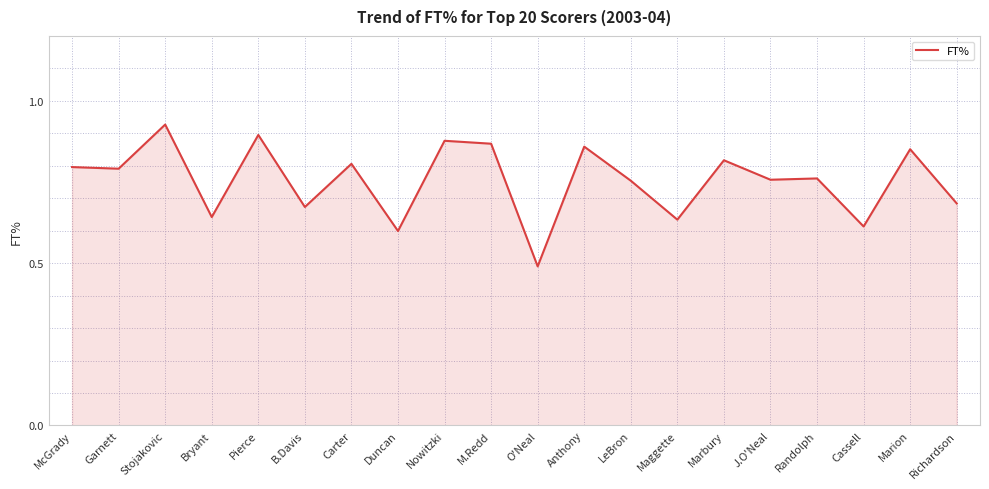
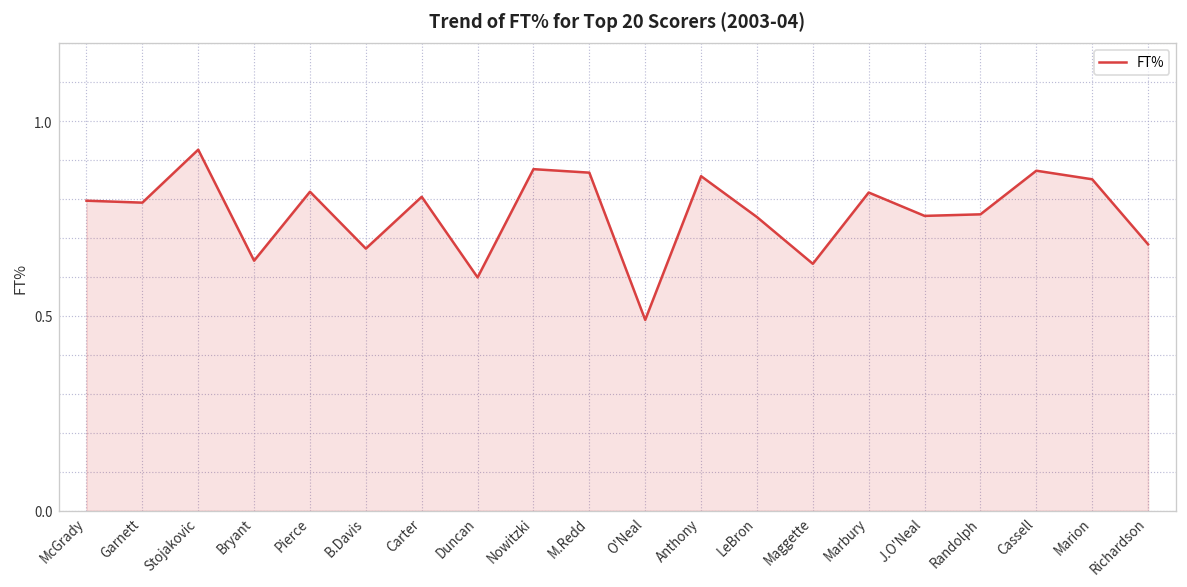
  {
    "McGrady": 0.80,
    "Garnett": 0.79,
    "Stojakovic": 0.93,
    "Bryant": 0.64,
-   "Pierce": 0.90,
+   "Pierce": 0.82,
    "B.Davis": 0.67,
    "Carter": 0.81,
    "Duncan": 0.60,
    "Nowitzki": 0.88,
    "M.Redd": 0.87,
    "O'Neal": 0.49,
    "Anthony": 0.86,
    "LeBron": 0.75,
    "Maggette": 0.63,
    "Marbury": 0.82,
    "J.O'Neal": 0.76,
    "Randolph": 0.76,
-   "Cassell": 0.61,
+   "Cassell": 0.87,
    "Marion": 0.85,
    "Richardson": 0.68
  }
